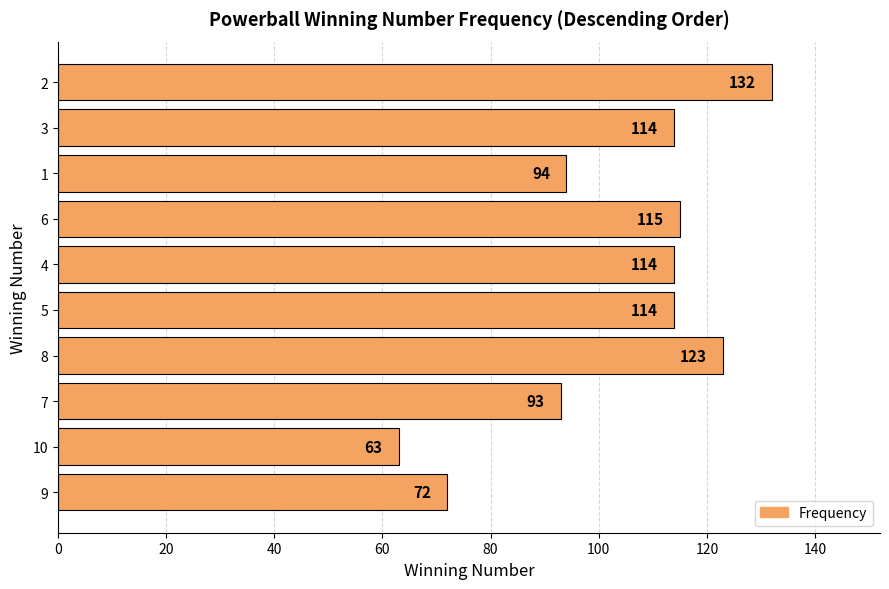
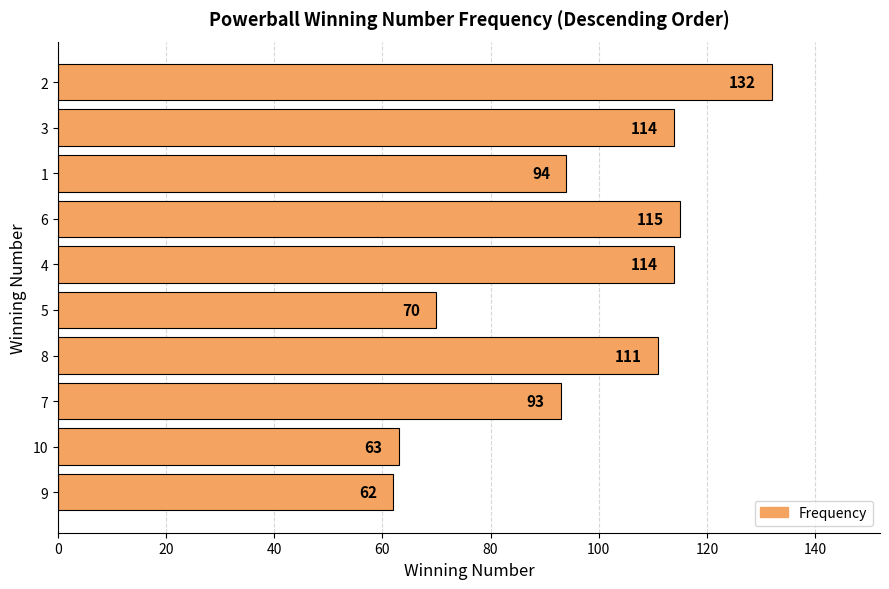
  {
    "2": 132,
    "3": 114,
    "1": 94,
    "6": 115,
    "4": 114,
-   "5": 114,
-   "8": 123,
+   "5": 70,
+   "8": 111,
    "7": 93,
    "10": 63,
-   "9": 72
+   "9": 62
  }
